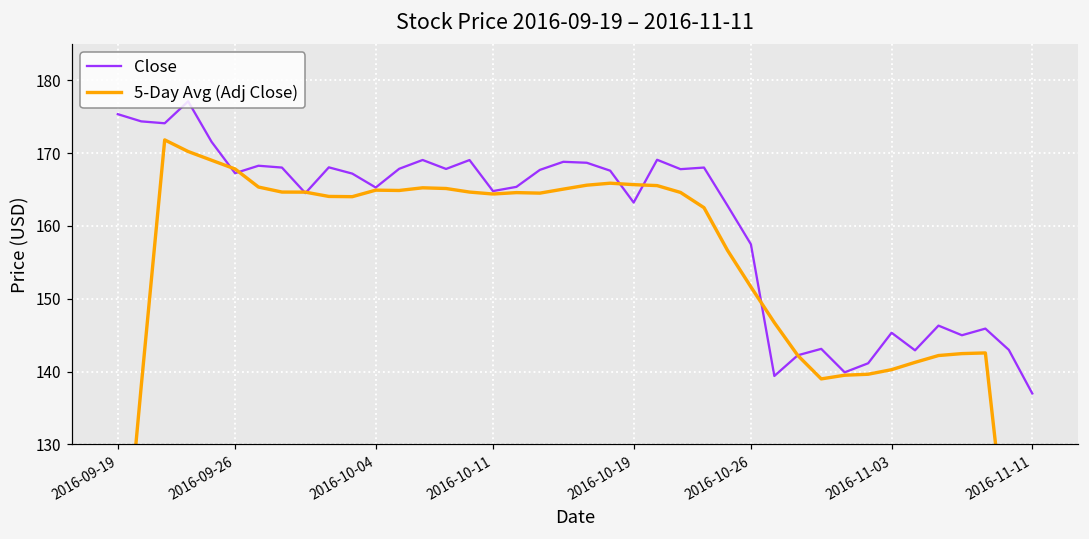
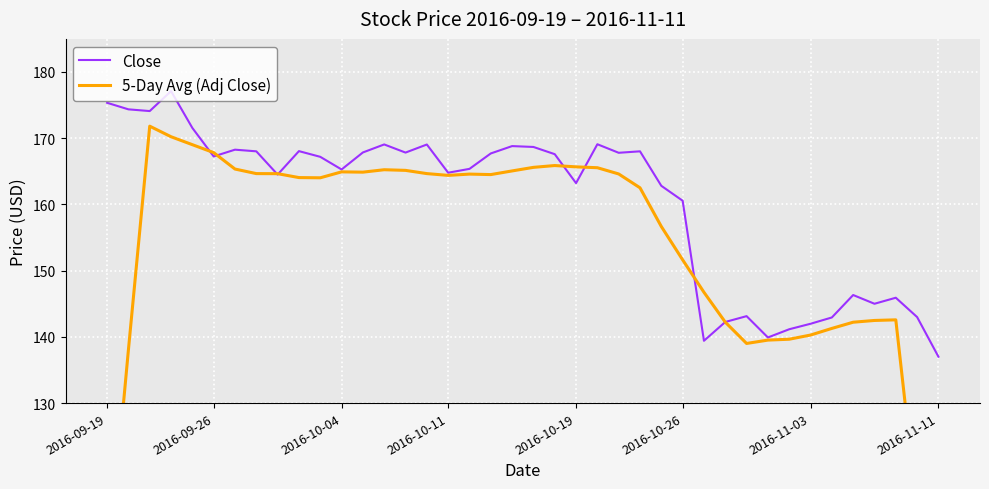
  {
    "Close": {
      "2016-09-19": 175,
      "2016-09-26": 167,
      "2016-10-11": 165,
      "2016-10-19": 163,
-     "2016-10-26": 157,
-     "2016-11-03": 145,
+     "2016-10-26": 161,
+     "2016-11-03": 142,
      "2016-11-11": 137
    },
    "5-Day Avg (Adj Close)": {
      "2016-09-26": 168,
      "2016-10-11": 164,
      "2016-10-19": 166,
      "2016-10-26": 152,
      "2016-11-03": 140
    }
  }
